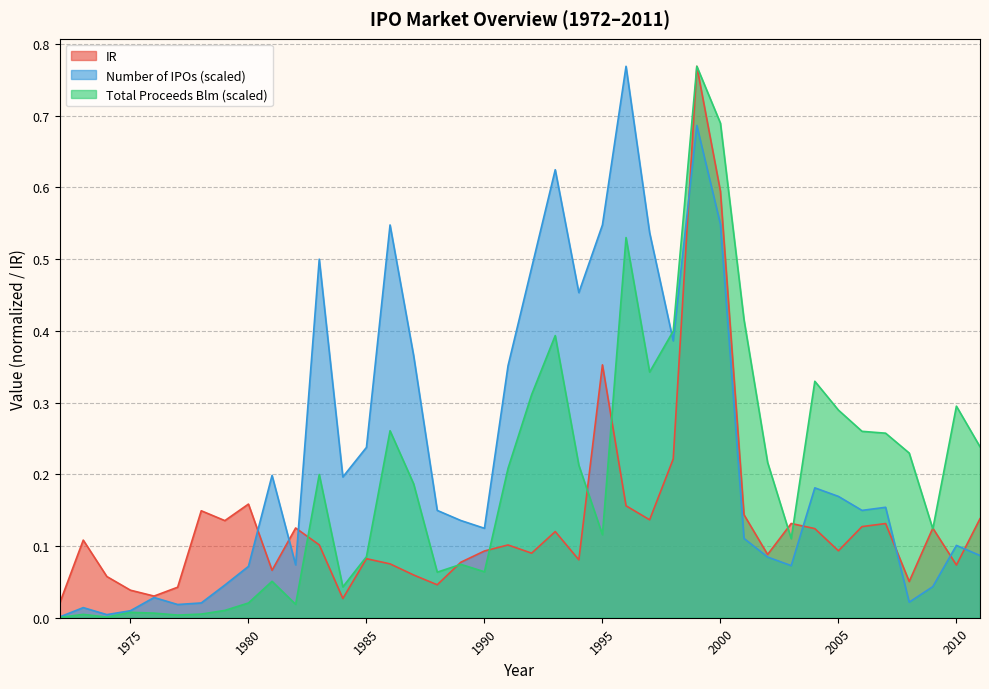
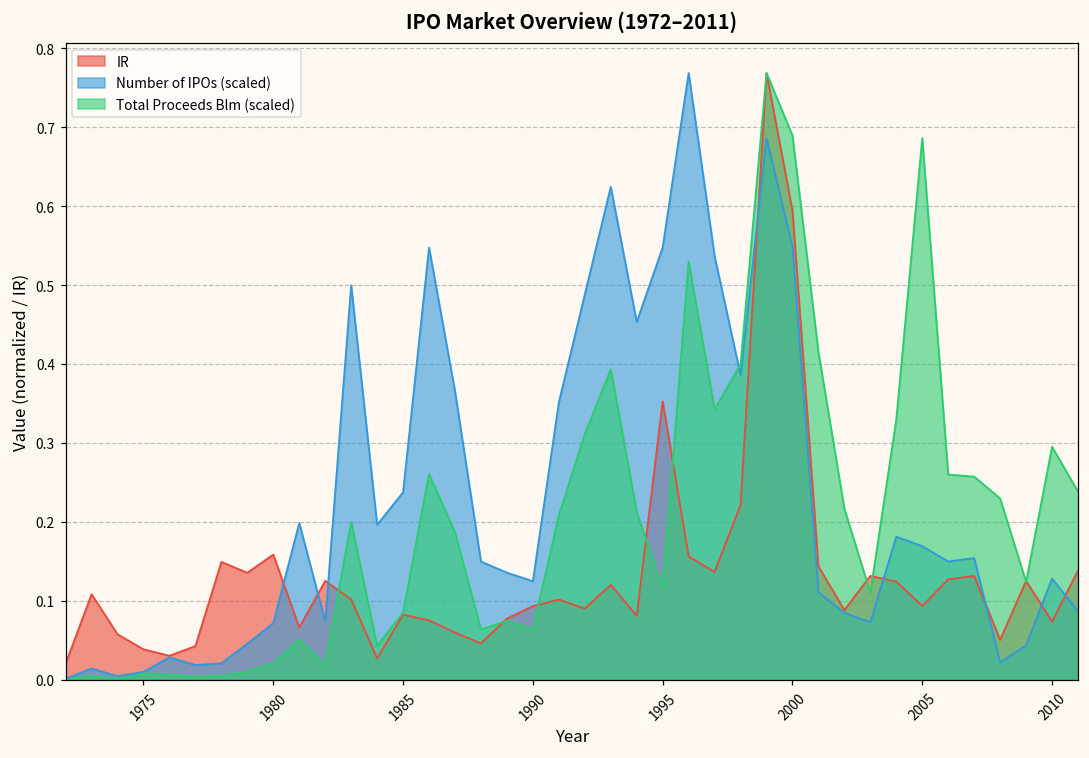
  {
    "IR": {
      "1975": 0.04,
      "1980": 0.16,
      "1990": 0.09,
      "1995": 0.35,
      "2000": 0.59,
      "2005": 0.09,
      "2010": 0.07
    },
    "Number of IPOs (scaled)": {
      "1980": 0.07,
      "1985": 0.24,
      "1990": 0.12,
      "1995": 0.55,
      "2000": 0.55,
      "2005": 0.17,
-     "2010": 0.10
+     "2010": 0.13
    },
    "Total Proceeds Blm (scaled)": {
      "1980": 0.02,
      "1990": 0.06,
      "1995": 0.12,
      "2000": 0.69,
-     "2005": 0.29,
+     "2005": 0.69,
      "2010": 0.29
    }
  }
